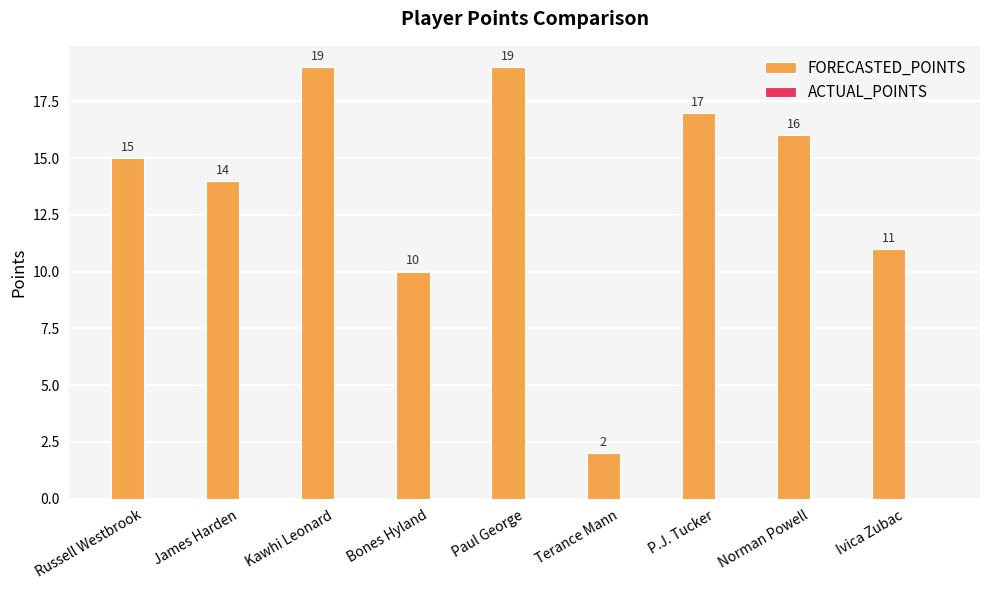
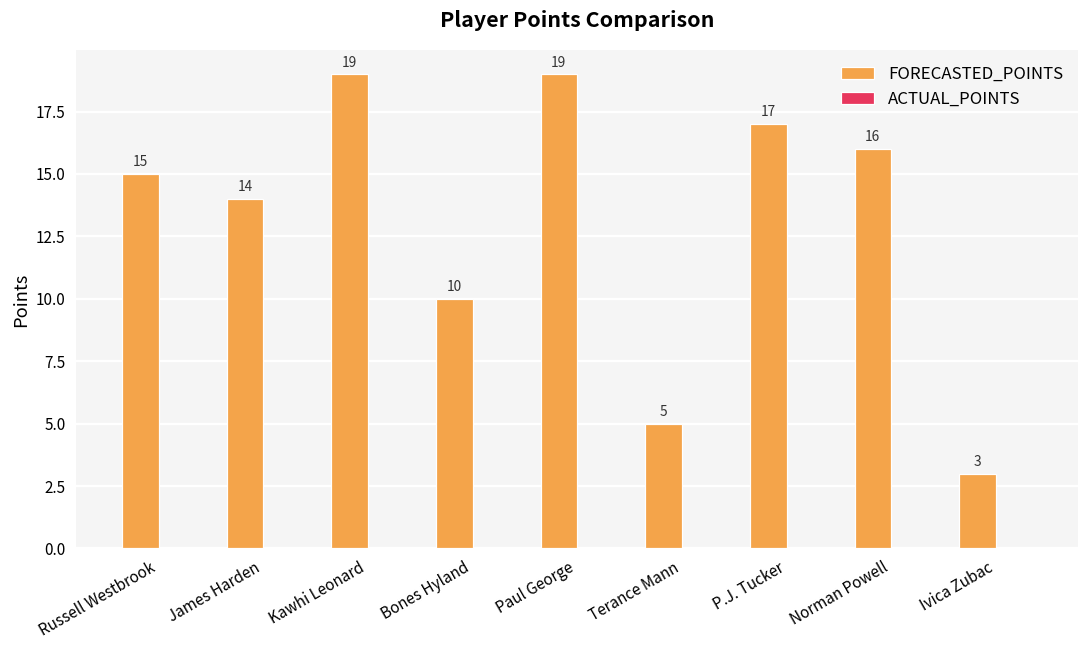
  {
    "FORECASTED_POINTS": {
      "Russell Westbrook": 15,
      "James Harden": 14,
      "Kawhi Leonard": 19,
      "Bones Hyland": 10,
      "Paul George": 19,
-     "Terance Mann": 2,
+     "Terance Mann": 5,
      "P.J. Tucker": 17,
      "Norman Powell": 16,
-     "Ivica Zubac": 11
+     "Ivica Zubac": 3
    },
    "ACTUAL_POINTS": {
      "Russell Westbrook": 0.0,
      "James Harden": 0.0,
      "Kawhi Leonard": 0.0,
      "Bones Hyland": 0.0,
      "Paul George": 0.0,
      "Terance Mann": 0.0,
      "P.J. Tucker": 0.0,
      "Norman Powell": 0.0,
      "Ivica Zubac": 0.0
    }
  }
